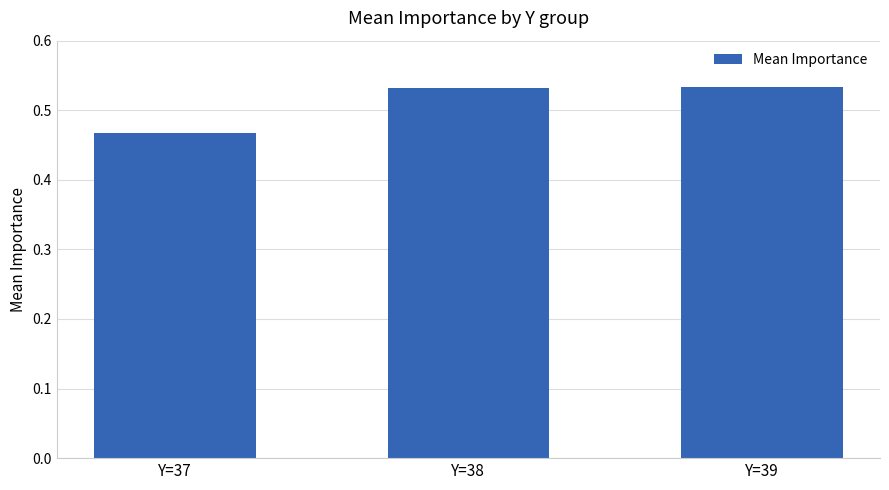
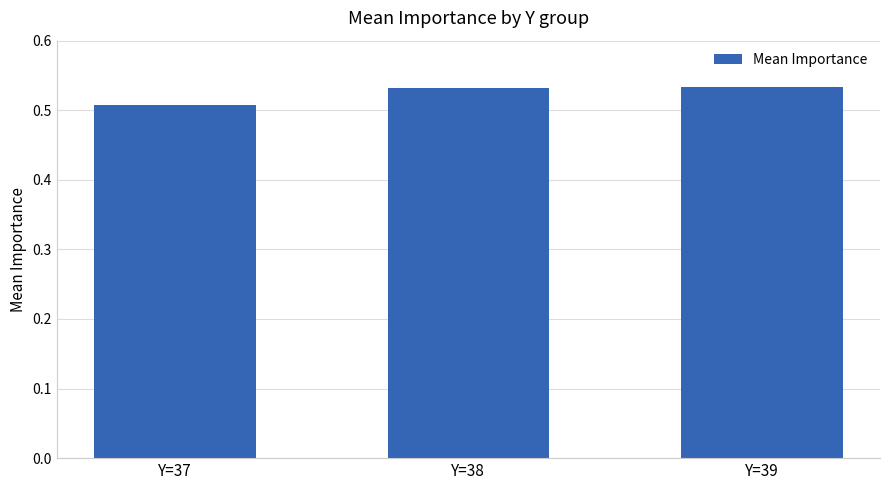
  {
-   "Y=37": 0.47,
+   "Y=37": 0.51,
    "Y=38": 0.53,
    "Y=39": 0.53
  }
